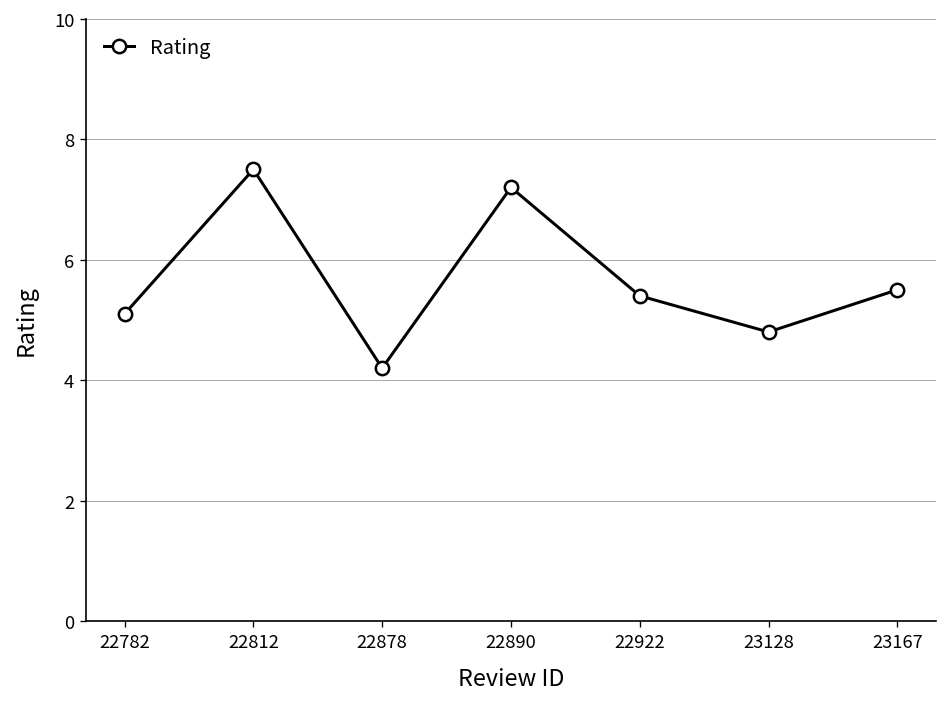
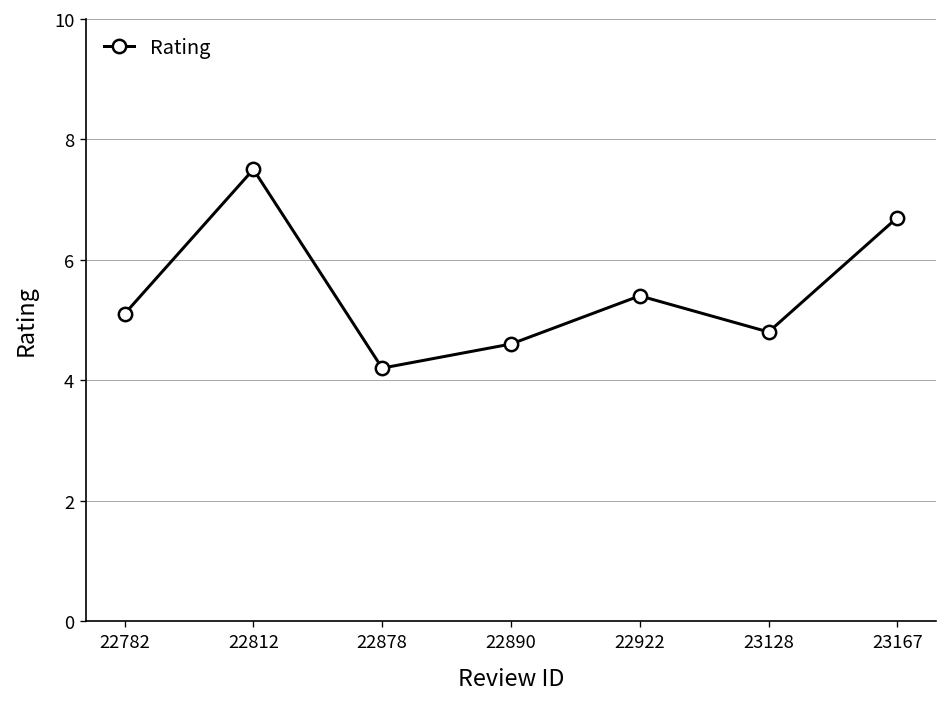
  {
    "22782": 5.1,
    "22812": 7.5,
    "22878": 4.2,
-   "22890": 7.2,
+   "22890": 4.6,
    "22922": 5.4,
    "23128": 4.8,
-   "23167": 5.5
+   "23167": 6.7
  }
